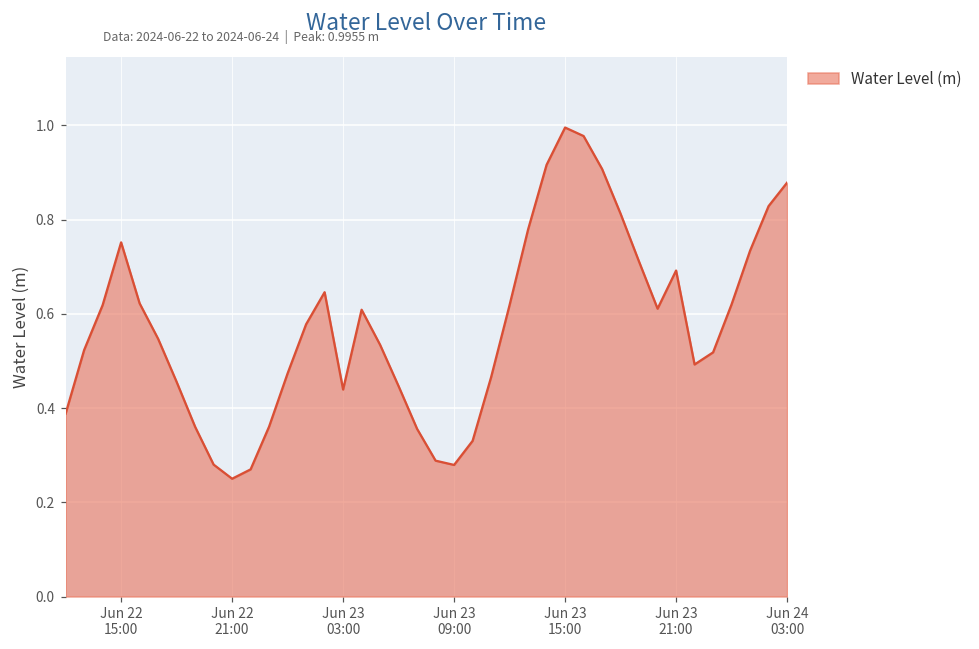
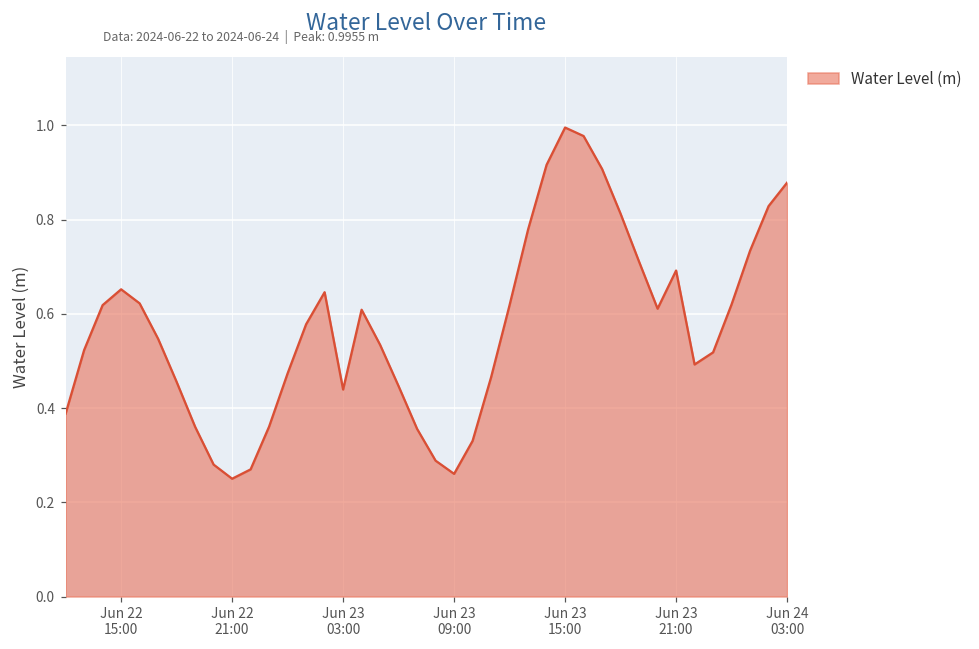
  {
-   "Jun 22 15:00": 0.75,
+   "Jun 22 15:00": 0.65,
    "Jun 22 21:00": 0.25,
    "Jun 23 03:00": 0.44,
-   "Jun 23 09:00": 0.28,
+   "Jun 23 09:00": 0.26,
    "Jun 23 15:00": 1.00,
    "Jun 23 21:00": 0.69,
    "Jun 24 03:00": 0.88
  }
